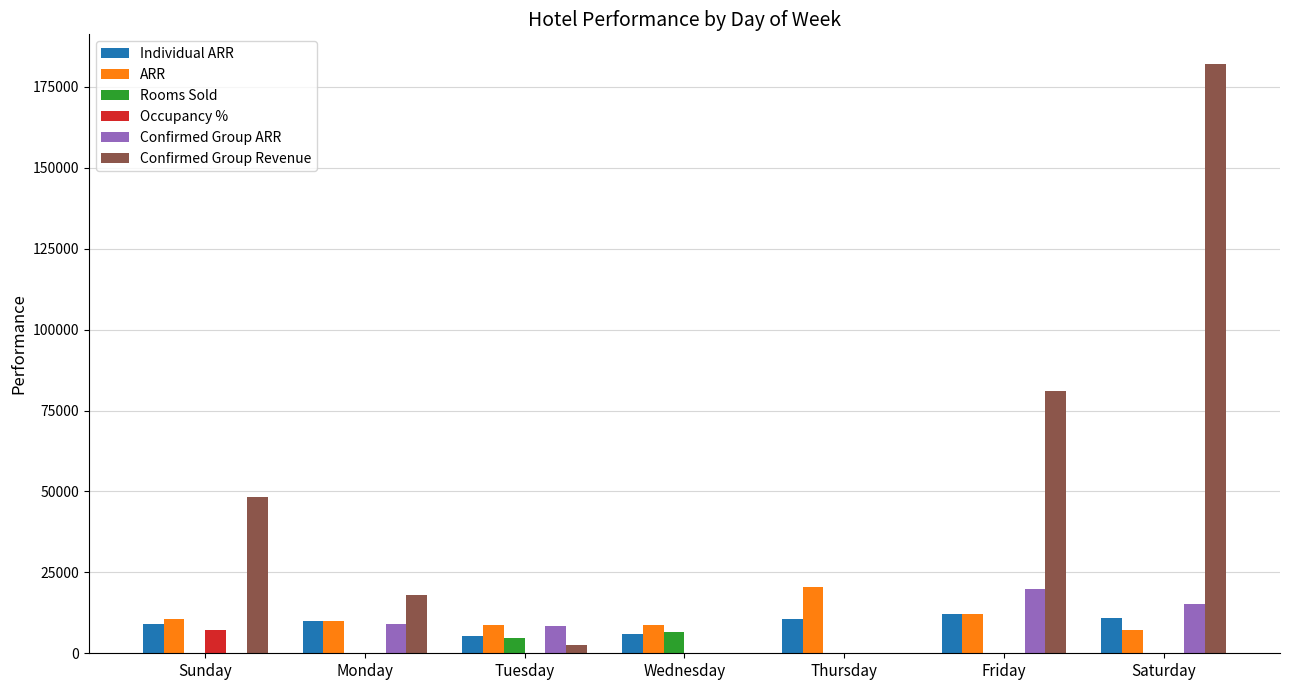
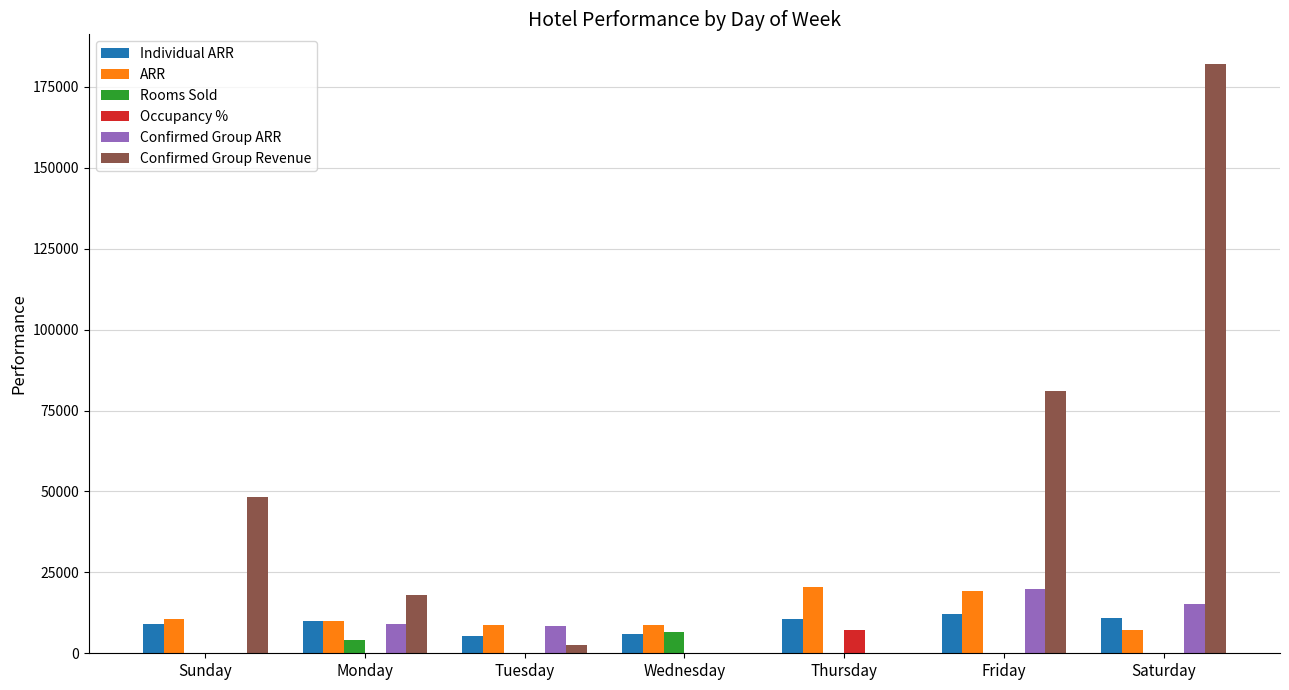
  {
    "Individual ARR": {
      "Sunday": 9000,
      "Monday": 10000,
      "Tuesday": 5000,
      "Wednesday": 6000,
      "Thursday": 11000,
      "Friday": 12000,
      "Saturday": 11000
    },
    "ARR": {
      "Sunday": 11000,
      "Monday": 10000,
      "Tuesday": 9000,
      "Wednesday": 9000,
      "Thursday": 20000,
-     "Friday": 12000,
+     "Friday": 19000,
      "Saturday": 7000
    },
    "Rooms Sold": {
-     "Monday": 0,
-     "Tuesday": 5000,
+     "Monday": 4000,
+     "Tuesday": 0,
      "Wednesday": 6000
    },
    "Occupancy %": {
-     "Sunday": 7000,
-     "Thursday": 0
+     "Sunday": 0,
+     "Thursday": 7000
    },
    "Confirmed Group ARR": {
      "Sunday": 0,
      "Monday": 9000,
      "Tuesday": 9000,
      "Wednesday": 0,
      "Thursday": 0,
      "Friday": 20000,
      "Saturday": 15000
    },
    "Confirmed Group Revenue": {
      "Sunday": 48000,
      "Monday": 18000,
      "Tuesday": 2000,
      "Wednesday": 0,
      "Thursday": 0,
      "Friday": 81000,
      "Saturday": 182000
    }
  }
